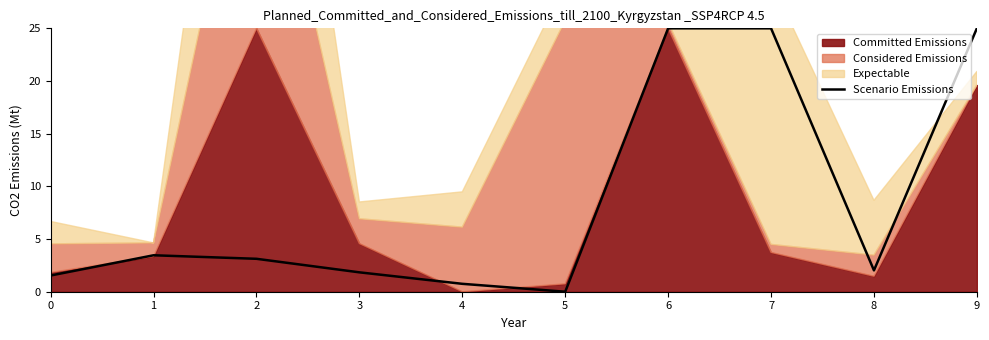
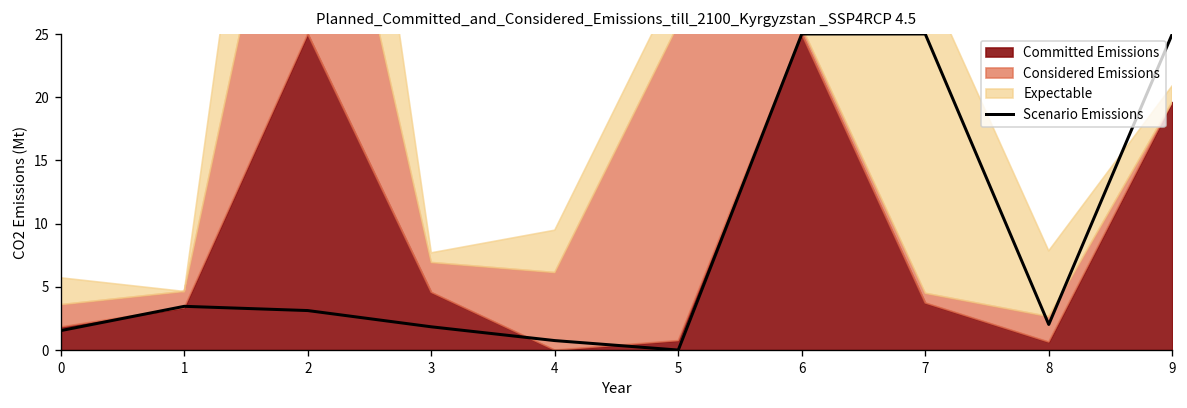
  {
    "Scenario Emissions": {
      "0": 1.5,
      "2": 3.1,
      "3": 1.8,
      "4": 0.8,
      "5": 0.0,
      "7": 25.0,
      "8": 2.0,
      "9": 25.0
    },
    "Committed Emissions": {
      "0": 1.8,
      "2": 25.0,
      "3": 4.6,
      "4": 0.0,
      "5": 0.8,
      "7": 3.7,
-     "8": 1.5
+     "8": 0.6
    },
    "Considered Emissions": {
-     "0": 2.7,
+     "0": 1.8,
      "3": 2.4,
      "4": 6.1,
      "7": 0.8,
      "8": 2.0
    },
    "Expectable": {
      "0": 2.1,
-     "3": 1.6,
+     "3": 0.8,
      "4": 3.4,
      "8": 5.2,
      "9": 1.3
    }
  }
